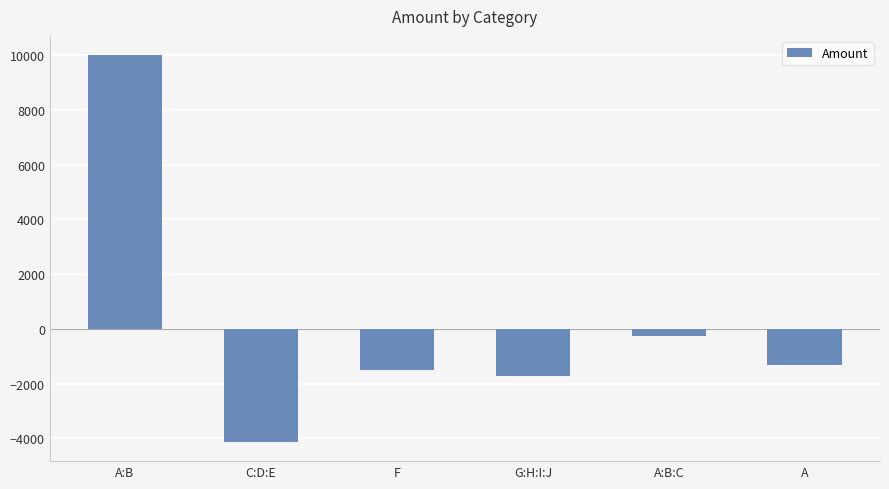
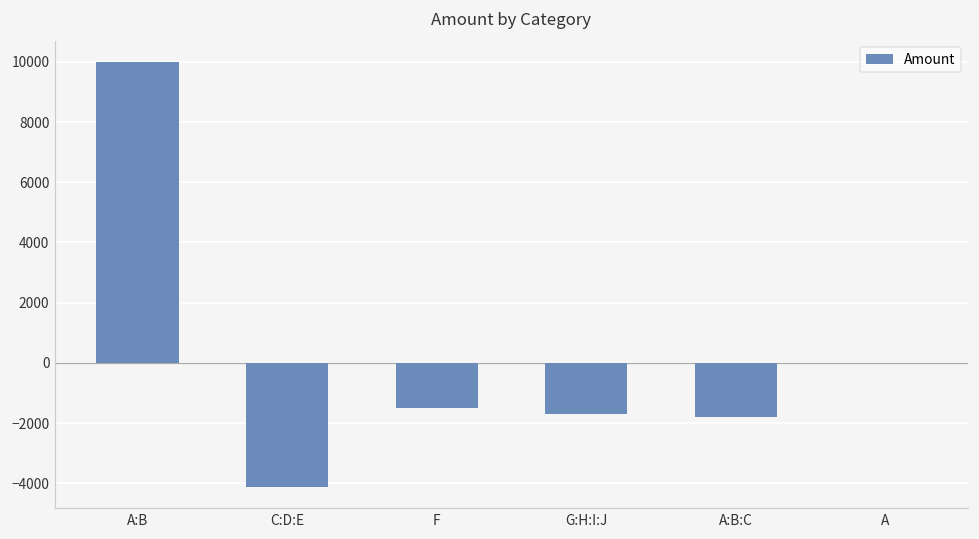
  {
    "A:B": 10000,
    "C:D:E": -4100,
    "F": -1500,
    "G:H:I:J": -1700,
-   "A:B:C": -300,
-   "A": -1300
+   "A:B:C": -1800,
+   "A": 0
  }
